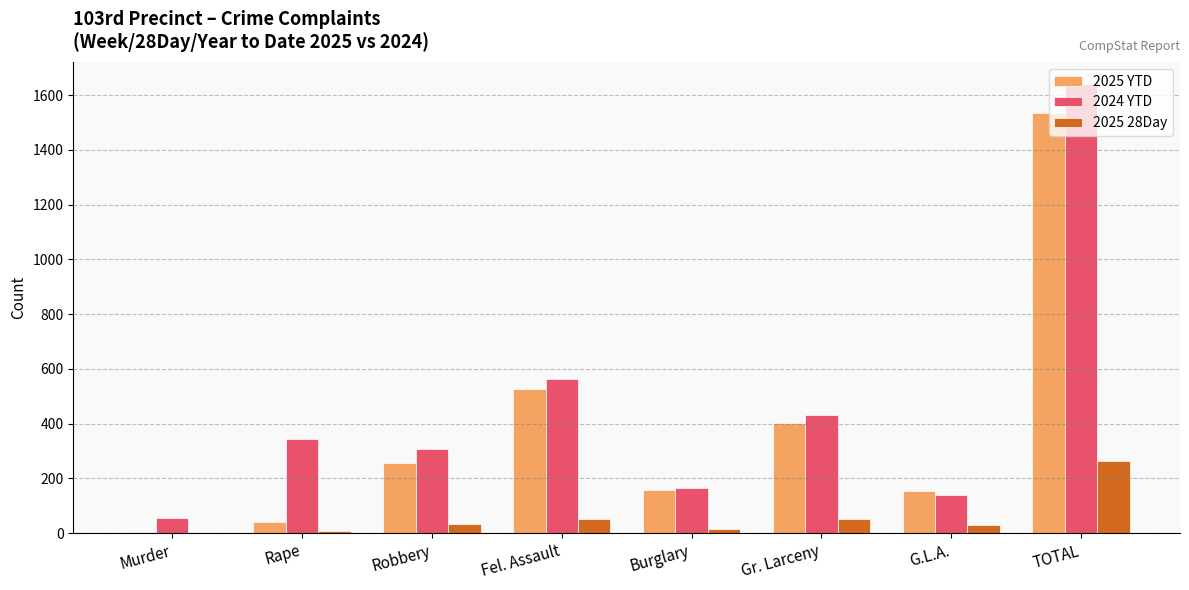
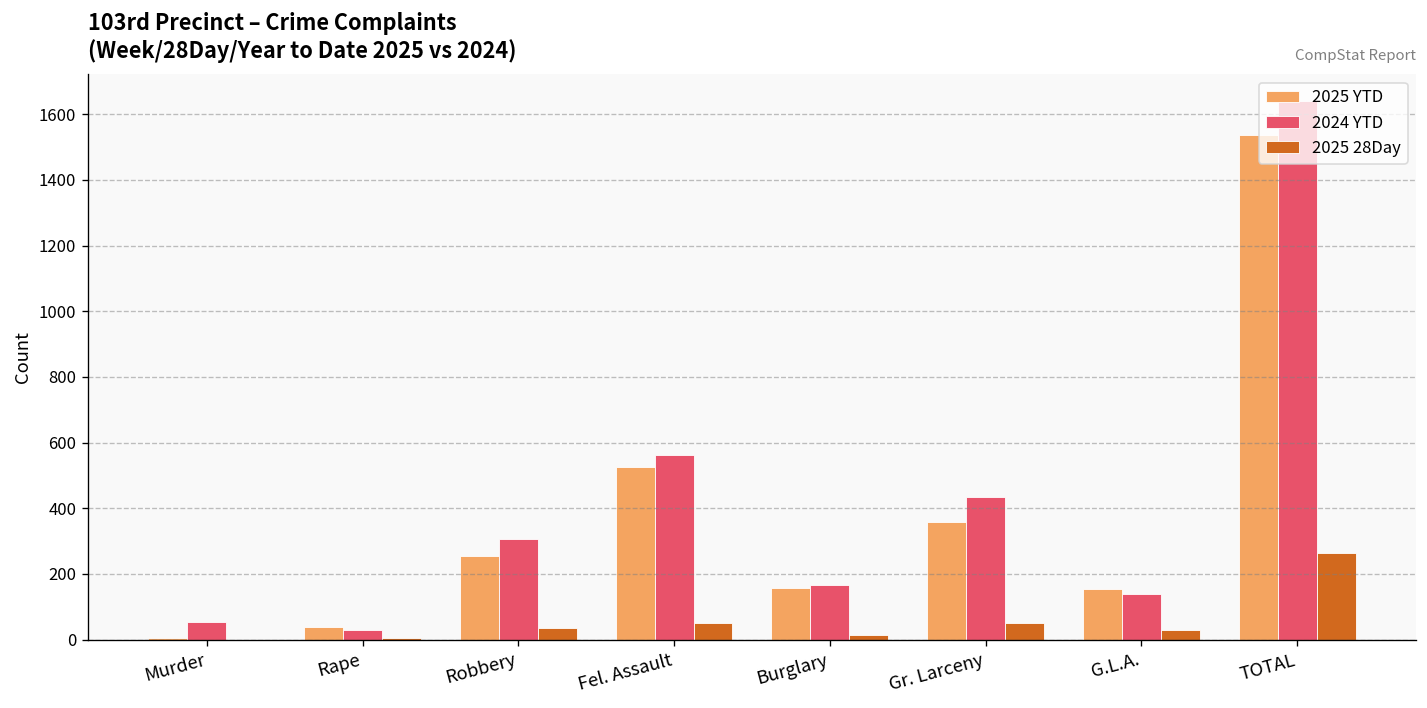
  {
    "2025 YTD": {
      "Rape": 40,
      "Robbery": 260,
      "Fel. Assault": 530,
      "Burglary": 160,
-     "Gr. Larceny": 400,
+     "Gr. Larceny": 360,
      "G.L.A.": 150,
      "TOTAL": 1540
    },
    "2024 YTD": {
      "Murder": 60,
-     "Rape": 340,
+     "Rape": 30,
      "Robbery": 310,
      "Fel. Assault": 560,
      "Burglary": 170,
      "Gr. Larceny": 430,
      "G.L.A.": 140
    },
    "2025 28Day": {
      "Murder": 0,
      "Robbery": 30,
      "Fel. Assault": 50,
      "Burglary": 10,
      "Gr. Larceny": 50,
      "G.L.A.": 30,
      "TOTAL": 260
    }
  }
